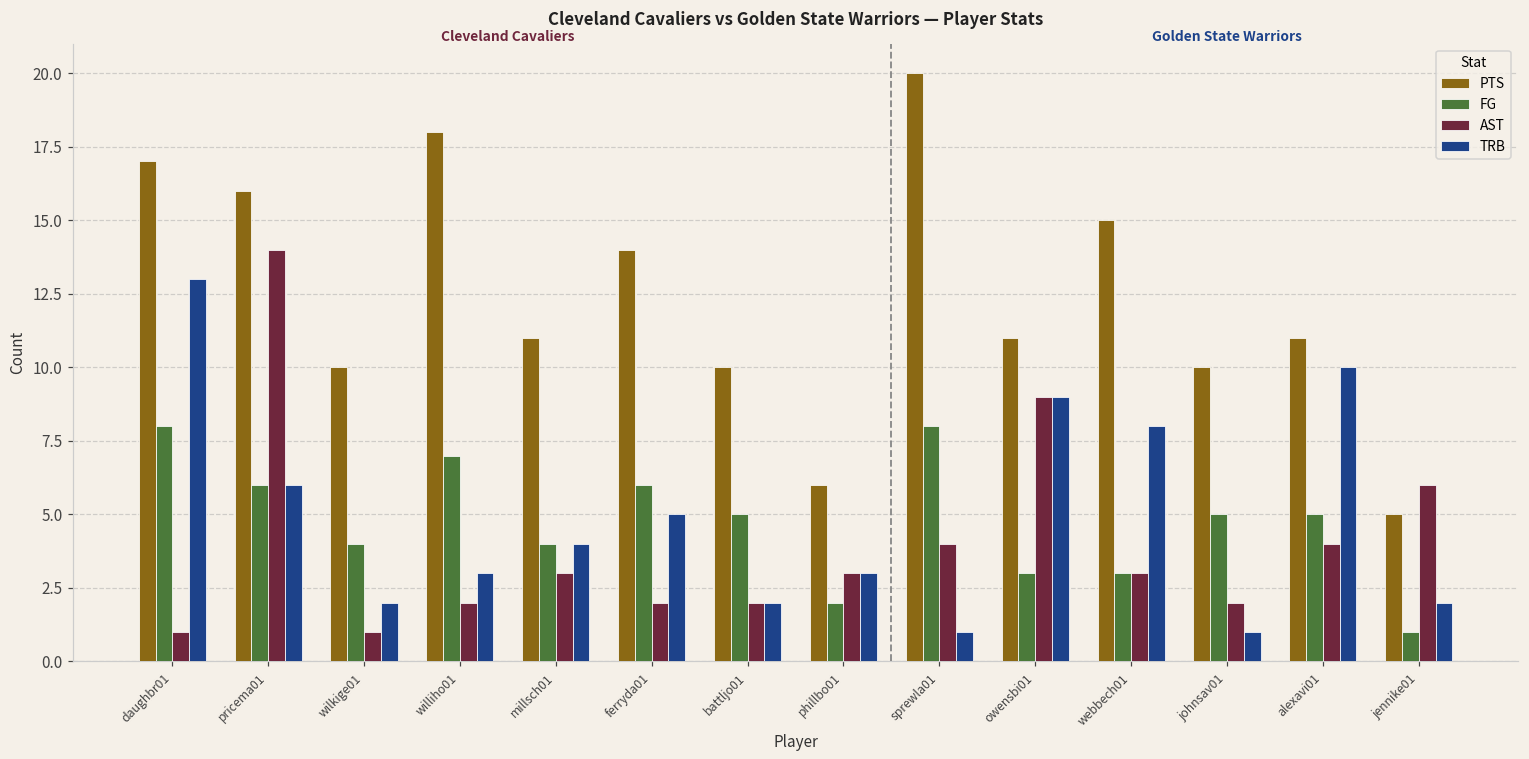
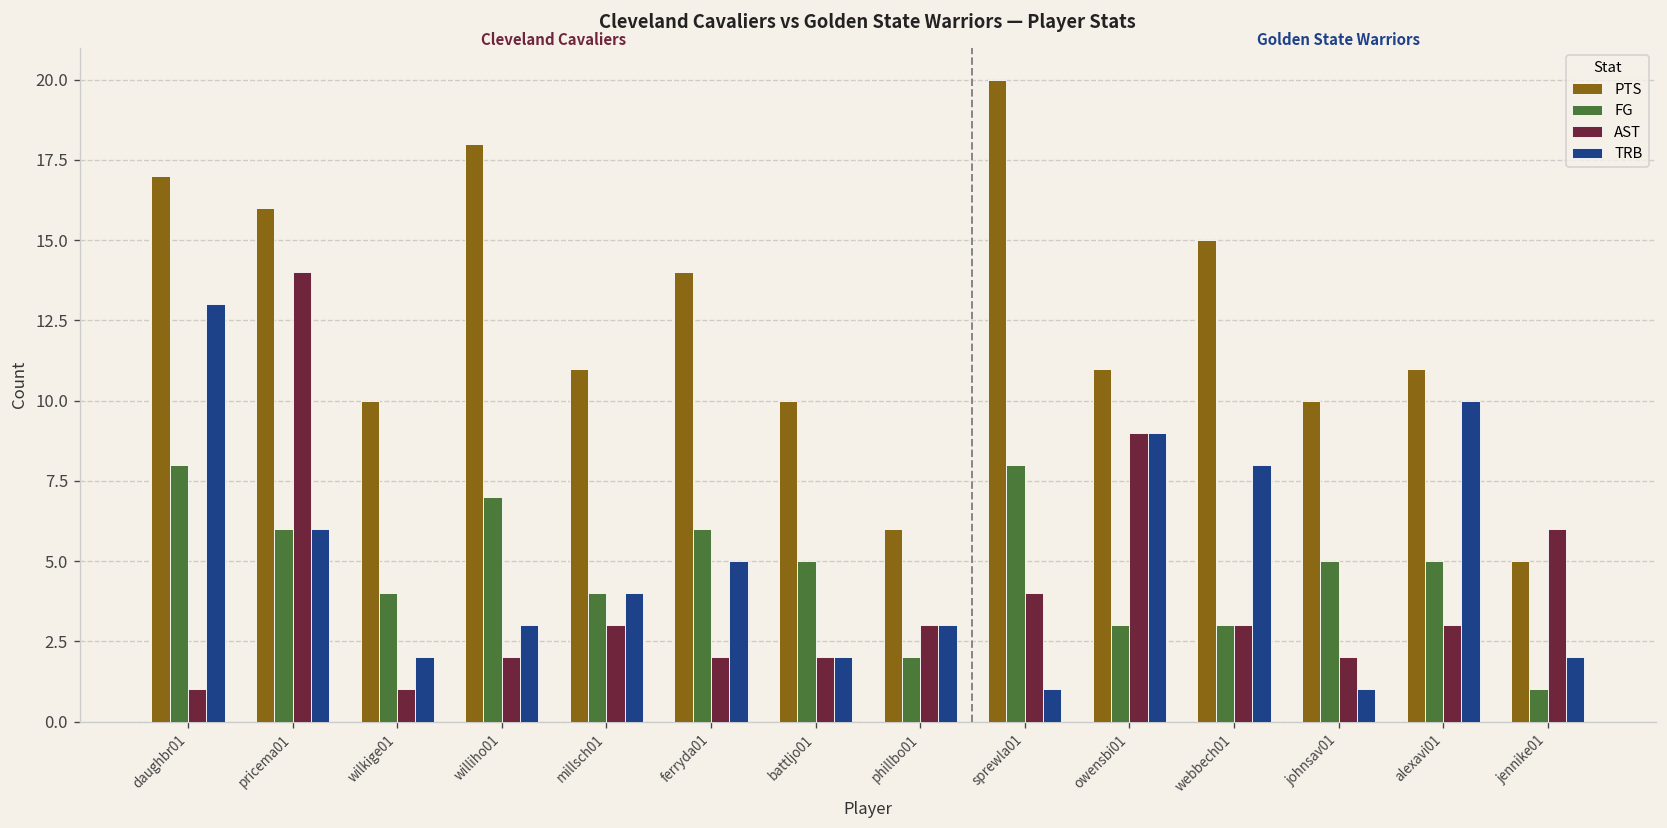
  {
    "PTS": {
      "daughbr01": 17,
      "pricema01": 16,
      "wilkige01": 10,
      "williho01": 18,
      "millsch01": 11,
      "ferryda01": 14,
      "battljo01": 10,
      "phillbo01": 6,
      "sprewla01": 20,
      "owensbi01": 11,
      "webbech01": 15,
      "johnsav01": 10,
      "alexavi01": 11,
      "jennike01": 5
    },
    "FG": {
      "daughbr01": 8,
      "pricema01": 6,
      "wilkige01": 4,
      "williho01": 7,
      "millsch01": 4,
      "ferryda01": 6,
      "battljo01": 5,
      "phillbo01": 2,
      "sprewla01": 8,
      "owensbi01": 3,
      "webbech01": 3,
      "johnsav01": 5,
      "alexavi01": 5,
      "jennike01": 1
    },
    "AST": {
      "daughbr01": 1,
      "pricema01": 14,
      "wilkige01": 1,
      "williho01": 2,
      "millsch01": 3,
      "ferryda01": 2,
      "battljo01": 2,
      "phillbo01": 3,
      "sprewla01": 4,
      "owensbi01": 9,
      "webbech01": 3,
      "johnsav01": 2,
-     "alexavi01": 4,
+     "alexavi01": 3,
      "jennike01": 6
    },
    "TRB": {
      "daughbr01": 13,
      "pricema01": 6,
      "wilkige01": 2,
      "williho01": 3,
      "millsch01": 4,
      "ferryda01": 5,
      "battljo01": 2,
      "phillbo01": 3,
      "sprewla01": 1,
      "owensbi01": 9,
      "webbech01": 8,
      "johnsav01": 1,
      "alexavi01": 10,
      "jennike01": 2
    }
  }
